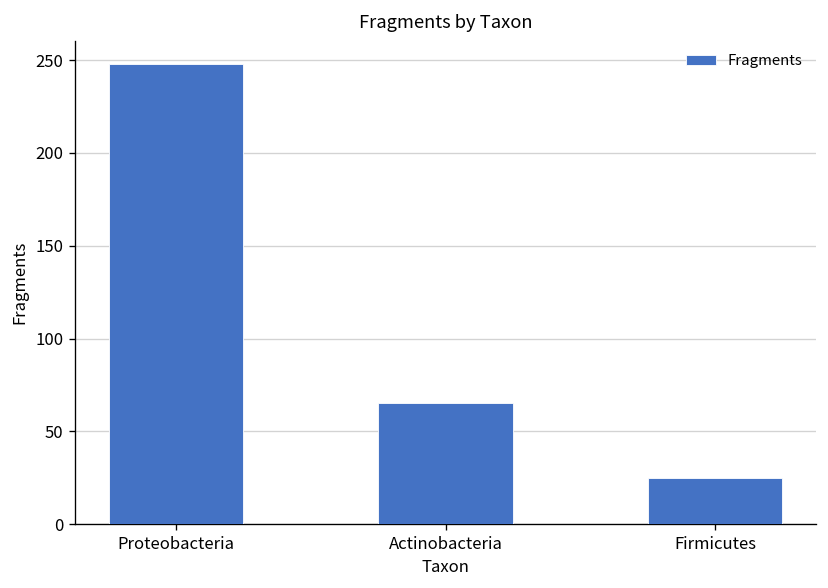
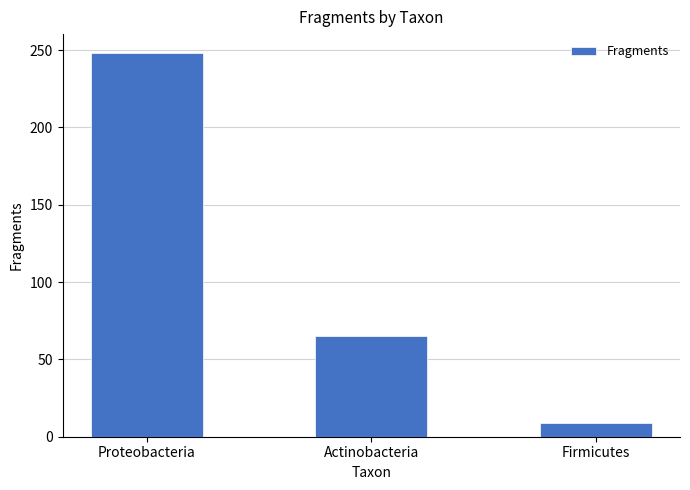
  {
    "Proteobacteria": 248,
    "Actinobacteria": 65,
-   "Firmicutes": 25
+   "Firmicutes": 9
  }
